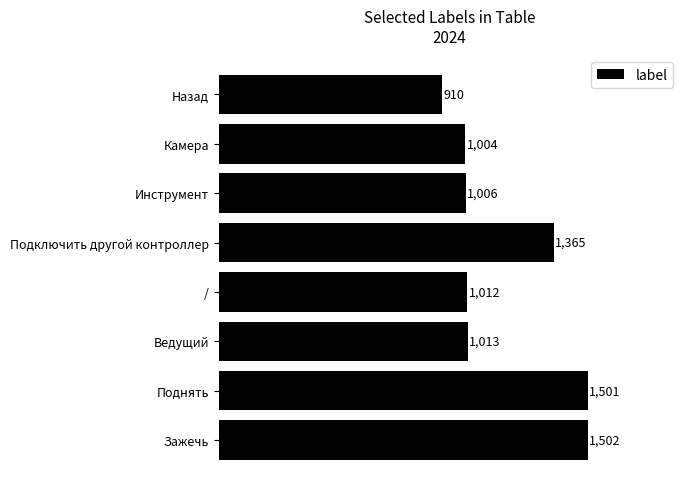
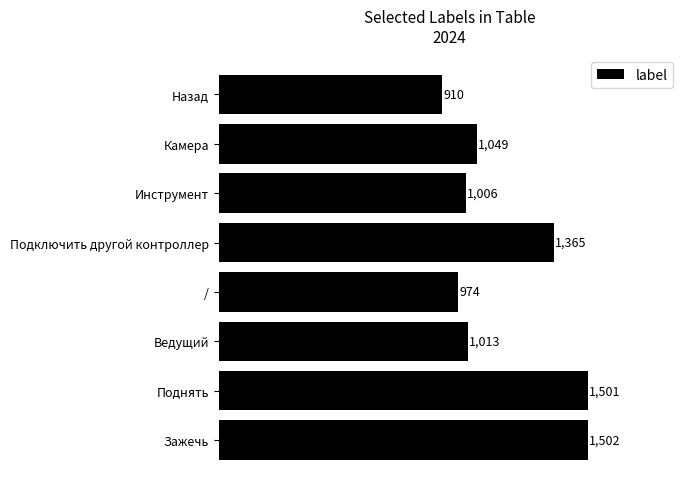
  {
    "Назад": "910",
-   "Камера": "1,004",
+   "Камера": "1,049",
    "Инструмент": "1,006",
    "Подключить другой контроллер": "1,365",
-   "/": "1,012",
+   "/": "974",
    "Ведущий": "1,013",
    "Поднять": "1,501",
    "Зажечь": "1,502"
  }
